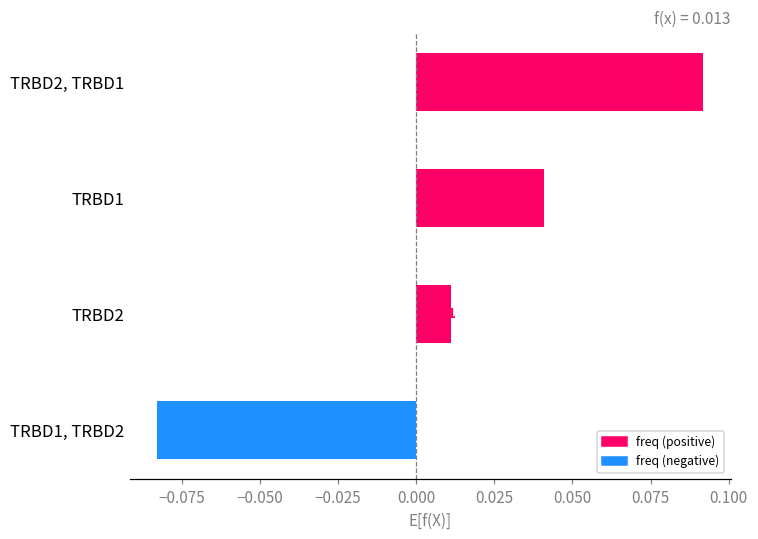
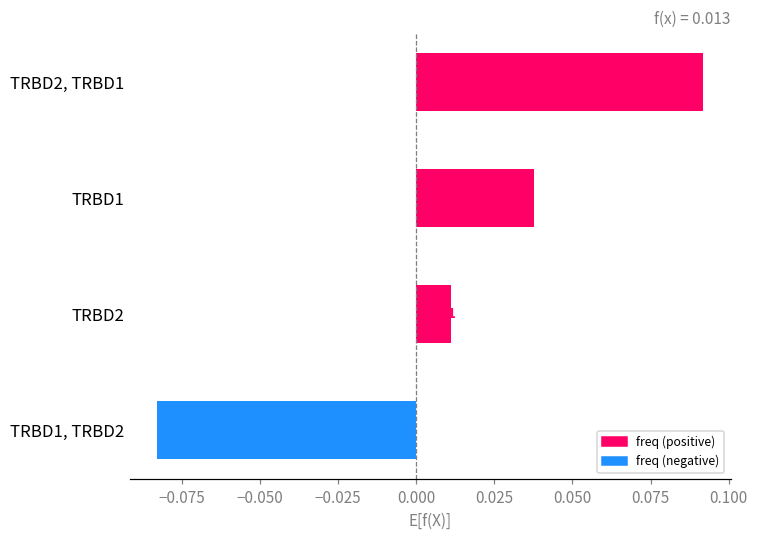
  {
    "TRBD2, TRBD1": 0.092,
-   "TRBD1": 0.041,
+   "TRBD1": 0.038,
    "TRBD2": 0.011,
    "TRBD1, TRBD2": -0.083
  }
